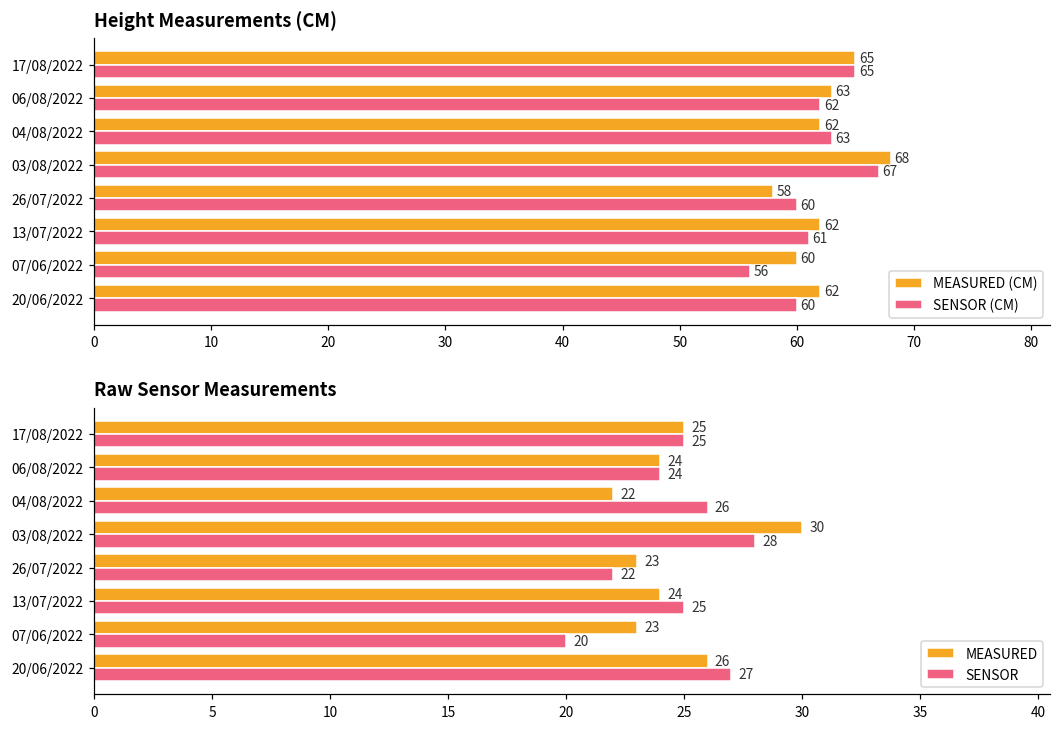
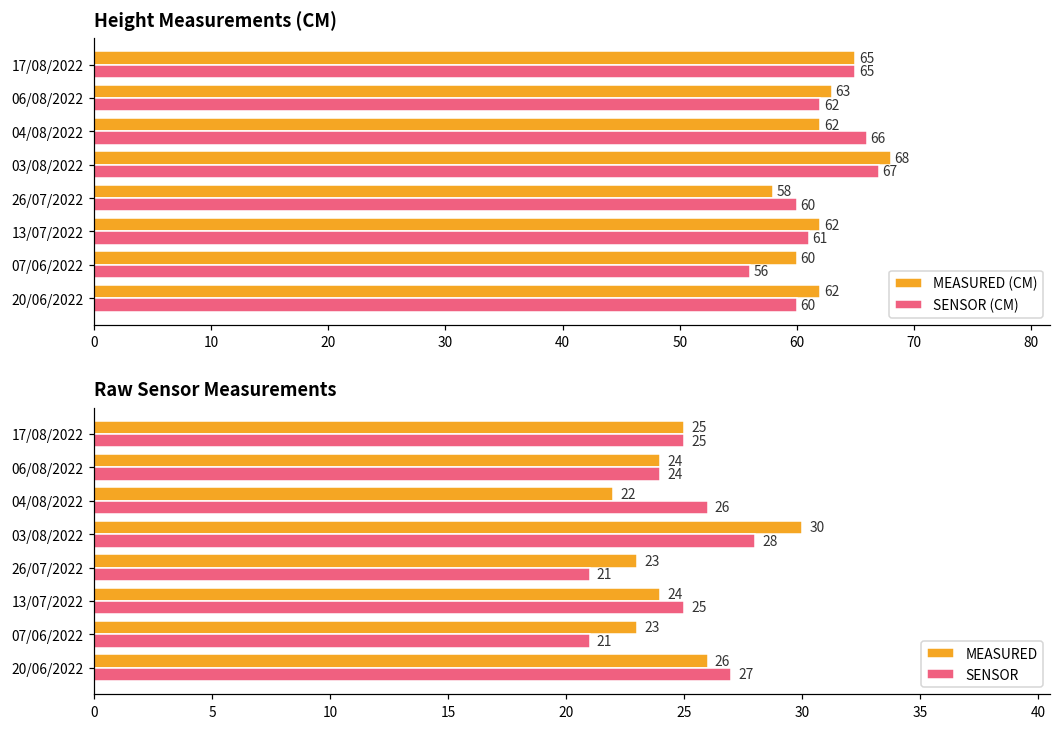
  {
    "Height Measurements (CM)": {
      "MEASURED (CM)": {
        "17/08/2022": 65,
        "06/08/2022": 63,
        "04/08/2022": 62,
        "03/08/2022": 68,
        "26/07/2022": 58,
        "13/07/2022": 62,
        "07/06/2022": 60,
        "20/06/2022": 62
      },
      "SENSOR (CM)": {
        "17/08/2022": 65,
        "06/08/2022": 62,
-       "04/08/2022": 63,
+       "04/08/2022": 66,
        "03/08/2022": 67,
        "26/07/2022": 60,
        "13/07/2022": 61,
        "07/06/2022": 56,
        "20/06/2022": 60
      }
    },
    "Raw Sensor Measurements": {
      "MEASURED": {
        "17/08/2022": 25,
        "06/08/2022": 24,
        "04/08/2022": 22,
        "03/08/2022": 30,
        "26/07/2022": 23,
        "13/07/2022": 24,
        "07/06/2022": 23,
        "20/06/2022": 26
      },
      "SENSOR": {
        "17/08/2022": 25,
        "06/08/2022": 24,
        "04/08/2022": 26,
        "03/08/2022": 28,
-       "26/07/2022": 22,
+       "26/07/2022": 21,
        "13/07/2022": 25,
-       "07/06/2022": 20,
+       "07/06/2022": 21,
        "20/06/2022": 27
      }
    }
  }
